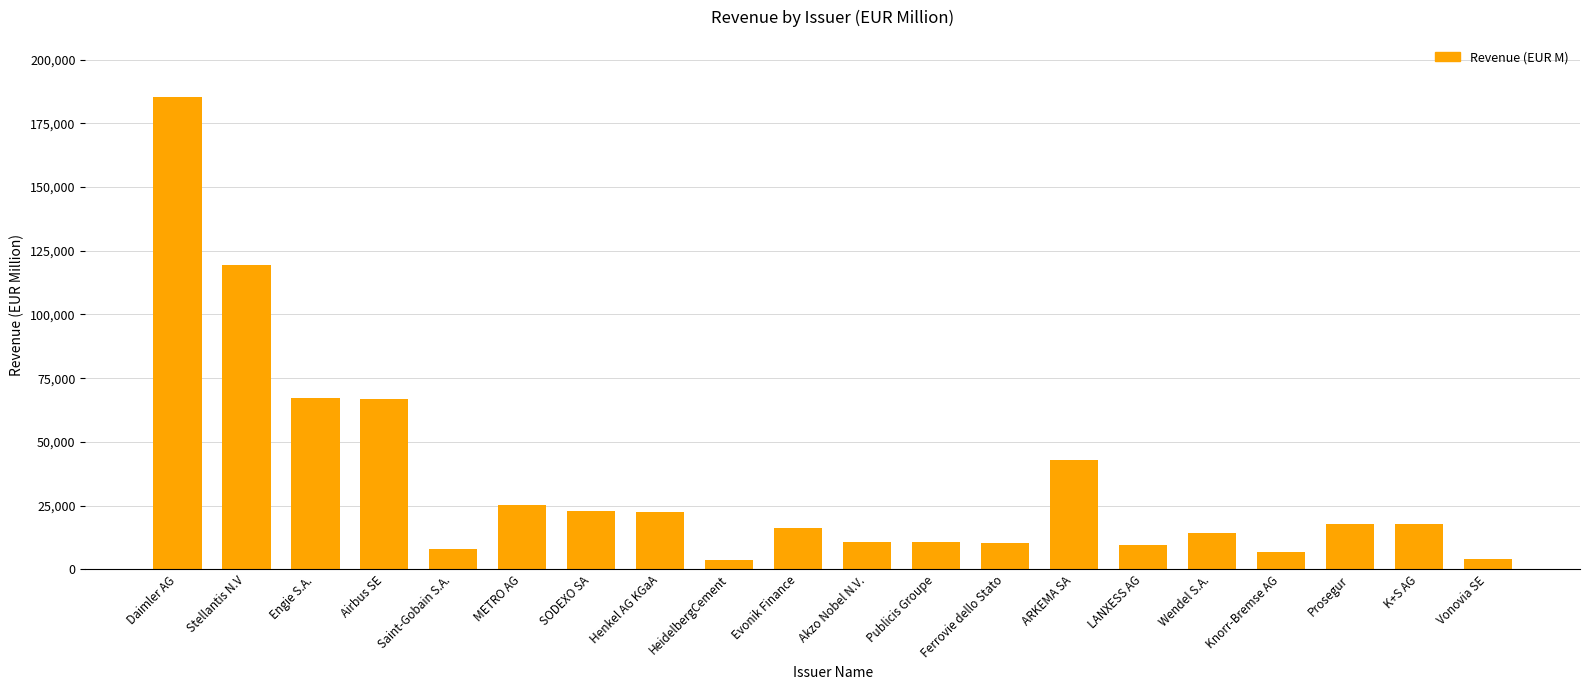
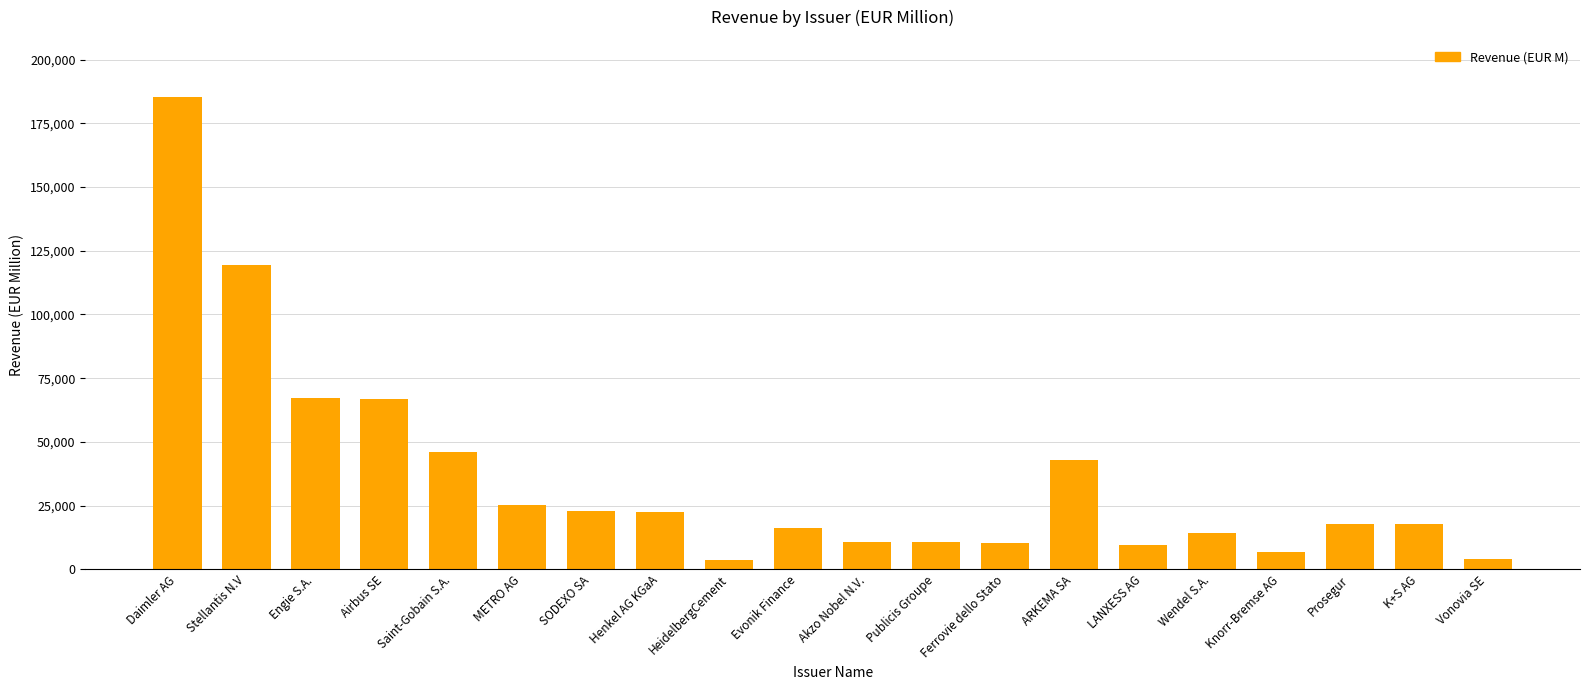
  {
    "Daimler AG": "185,000",
    "Stellantis N.V": "119,000",
    "Engie S.A.": "67,000",
    "Airbus SE": "67,000",
-   "Saint-Gobain S.A.": "8,000",
+   "Saint-Gobain S.A.": "46,000",
    "METRO AG": "25,000",
    "SODEXO SA": "23,000",
    "Henkel AG KGaA": "23,000",
    "HeidelbergCement": "4,000",
    "Evonik Finance": "16,000",
    "Akzo Nobel N.V.": "11,000",
    "Publicis Groupe": "11,000",
    "Ferrovie dello Stato": "10,000",
    "ARKEMA SA": "43,000",
    "LANXESS AG": "9,000",
    "Wendel S.A.": "14,000",
    "Knorr-Bremse AG": "7,000",
    "Prosegur": "18,000",
    "K+S AG": "18,000",
    "Vonovia SE": "4,000"
  }
